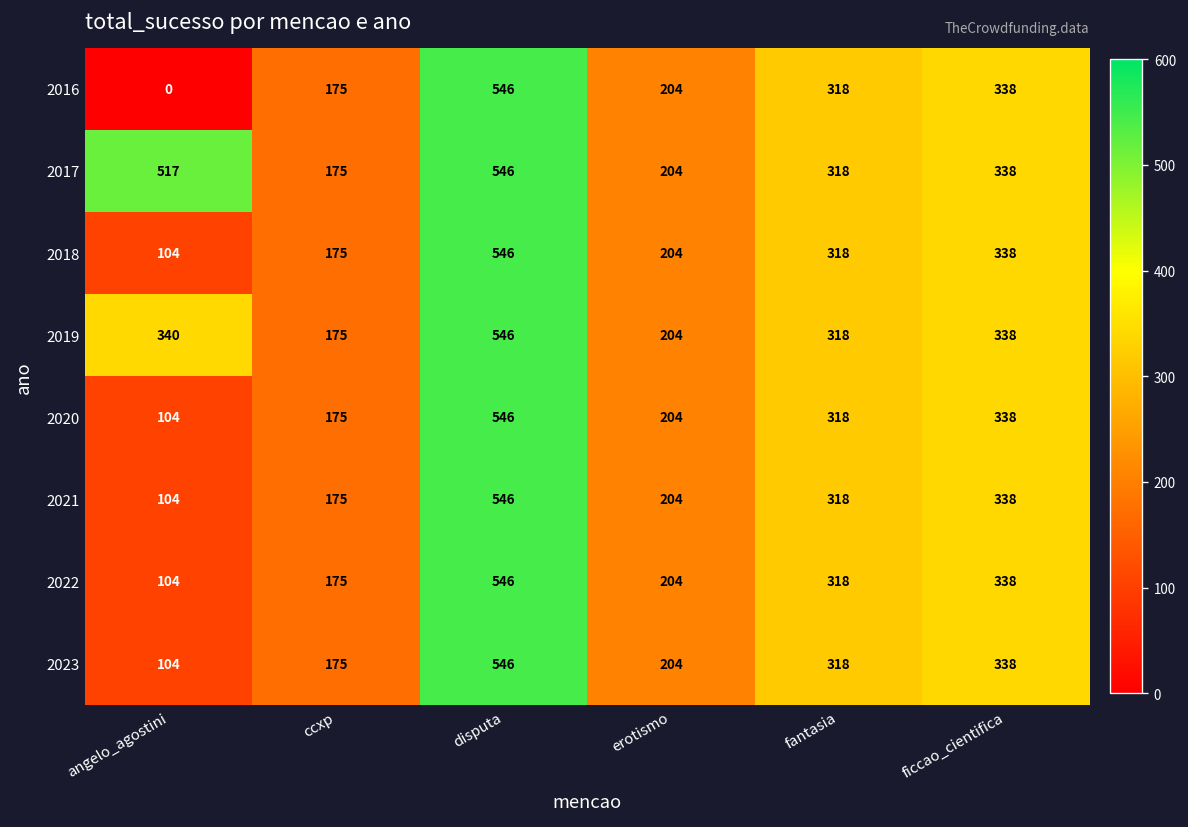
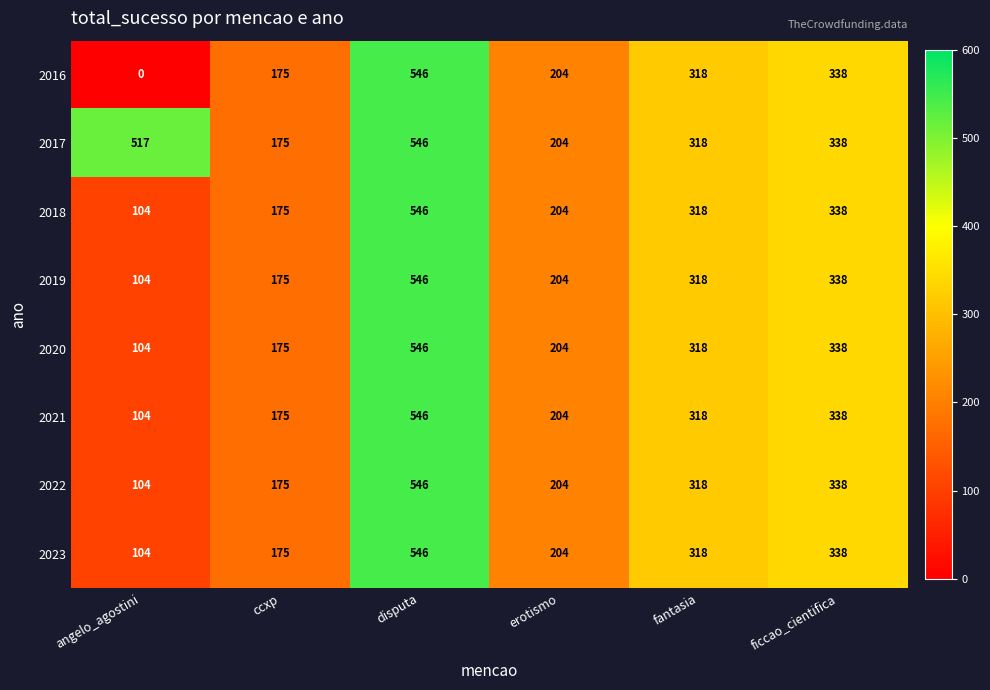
  {
    "2016": {
      "angelo_agostini": 0,
      "ccxp": 175,
      "disputa": 546,
      "erotismo": 204,
      "fantasia": 318,
      "ficcao_cientifica": 338
    },
    "2017": {
      "angelo_agostini": 517,
      "ccxp": 175,
      "disputa": 546,
      "erotismo": 204,
      "fantasia": 318,
      "ficcao_cientifica": 338
    },
    "2018": {
      "angelo_agostini": 104,
      "ccxp": 175,
      "disputa": 546,
      "erotismo": 204,
      "fantasia": 318,
      "ficcao_cientifica": 338
    },
    "2019": {
-     "angelo_agostini": 340,
+     "angelo_agostini": 104,
      "ccxp": 175,
      "disputa": 546,
      "erotismo": 204,
      "fantasia": 318,
      "ficcao_cientifica": 338
    },
    "2020": {
      "angelo_agostini": 104,
      "ccxp": 175,
      "disputa": 546,
      "erotismo": 204,
      "fantasia": 318,
      "ficcao_cientifica": 338
    },
    "2021": {
      "angelo_agostini": 104,
      "ccxp": 175,
      "disputa": 546,
      "erotismo": 204,
      "fantasia": 318,
      "ficcao_cientifica": 338
    },
    "2022": {
      "angelo_agostini": 104,
      "ccxp": 175,
      "disputa": 546,
      "erotismo": 204,
      "fantasia": 318,
      "ficcao_cientifica": 338
    },
    "2023": {
      "angelo_agostini": 104,
      "ccxp": 175,
      "disputa": 546,
      "erotismo": 204,
      "fantasia": 318,
      "ficcao_cientifica": 338
    }
  }
